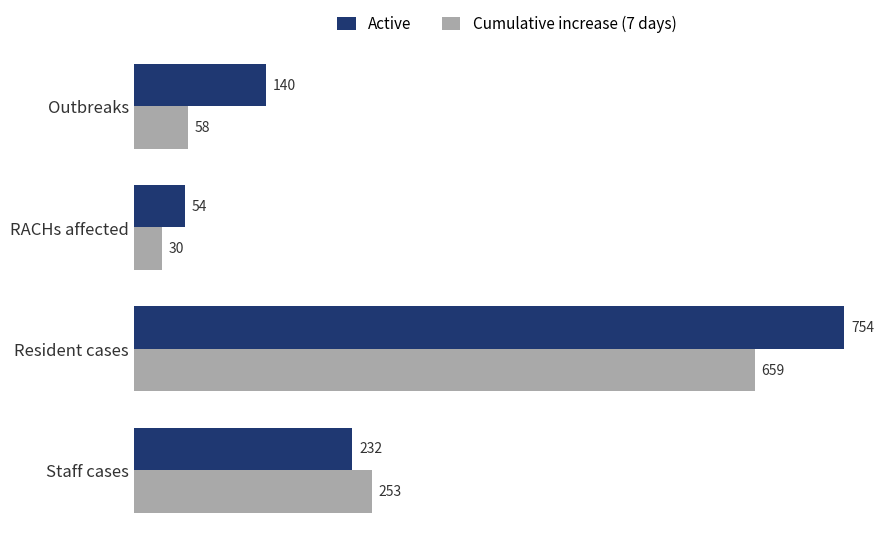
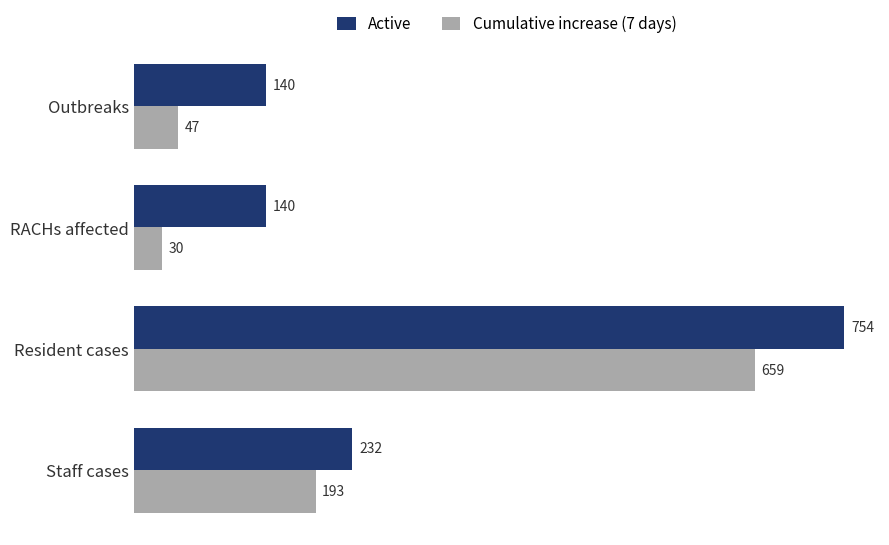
  {
    "Active": {
      "Outbreaks": 140,
-     "RACHs affected": 54,
+     "RACHs affected": 140,
      "Resident cases": 754,
      "Staff cases": 232
    },
    "Cumulative increase (7 days)": {
-     "Outbreaks": 58,
+     "Outbreaks": 47,
      "RACHs affected": 30,
      "Resident cases": 659,
-     "Staff cases": 253
+     "Staff cases": 193
    }
  }
